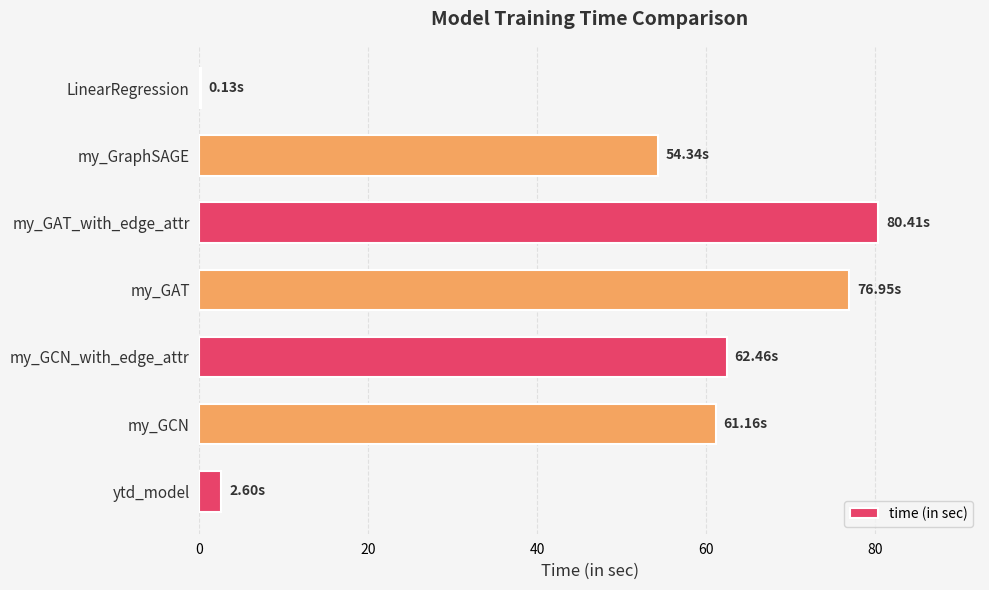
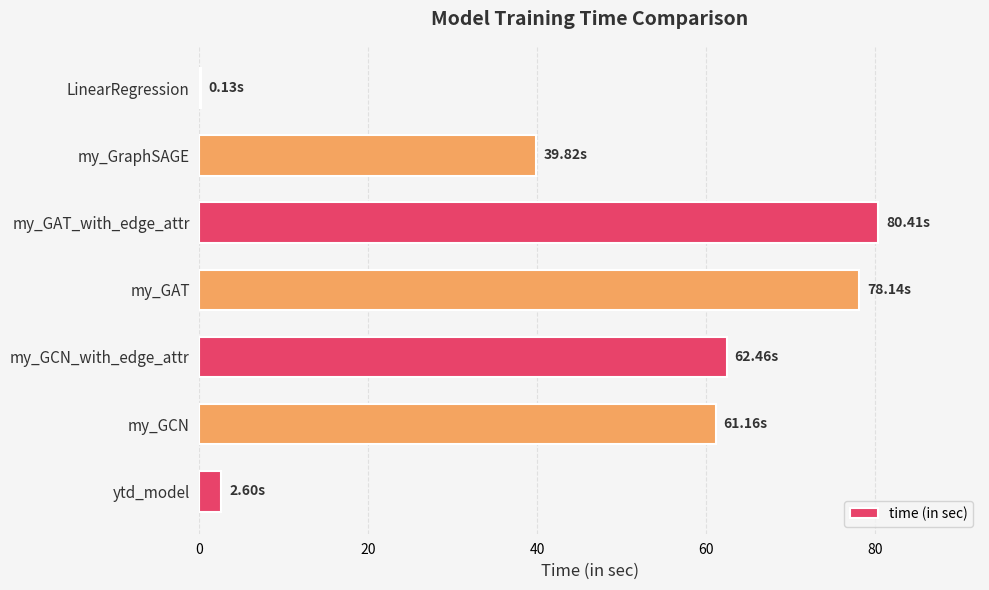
  {
    "LinearRegression": "0.13s",
-   "my_GraphSAGE": "54.34s",
+   "my_GraphSAGE": "39.82s",
    "my_GAT_with_edge_attr": "80.41s",
-   "my_GAT": "76.95s",
+   "my_GAT": "78.14s",
    "my_GCN_with_edge_attr": "62.46s",
    "my_GCN": "61.16s",
    "ytd_model": "2.60s"
  }
